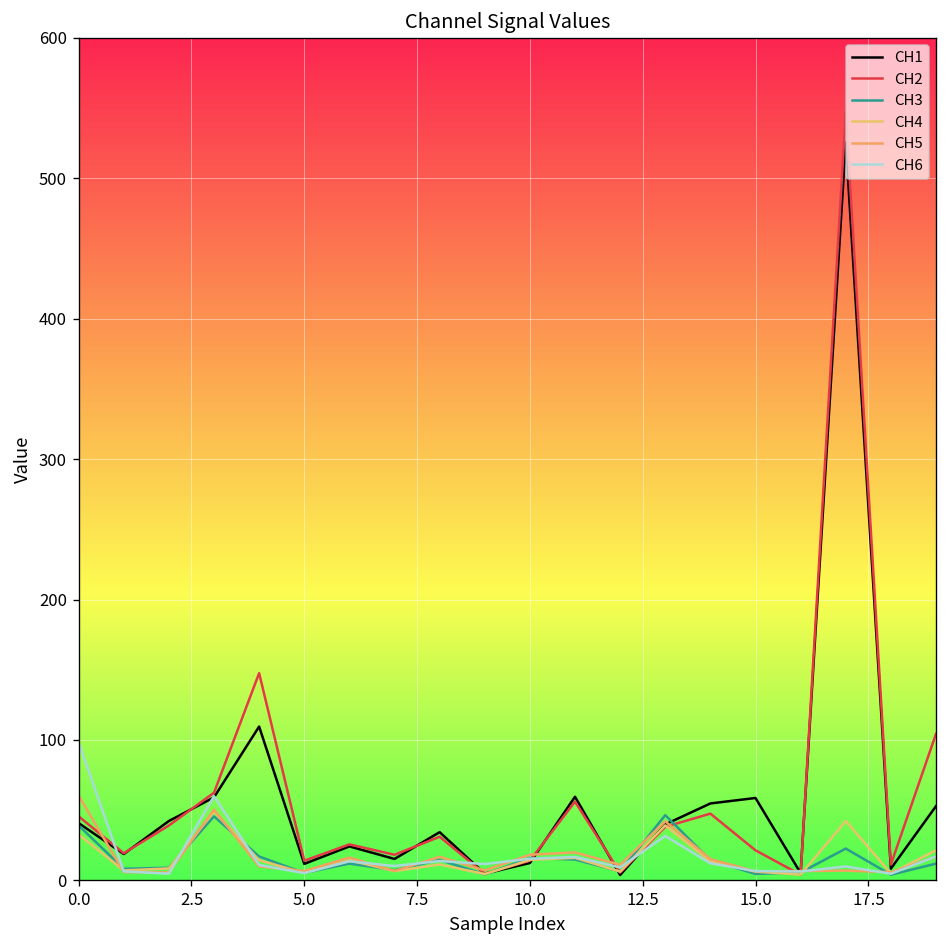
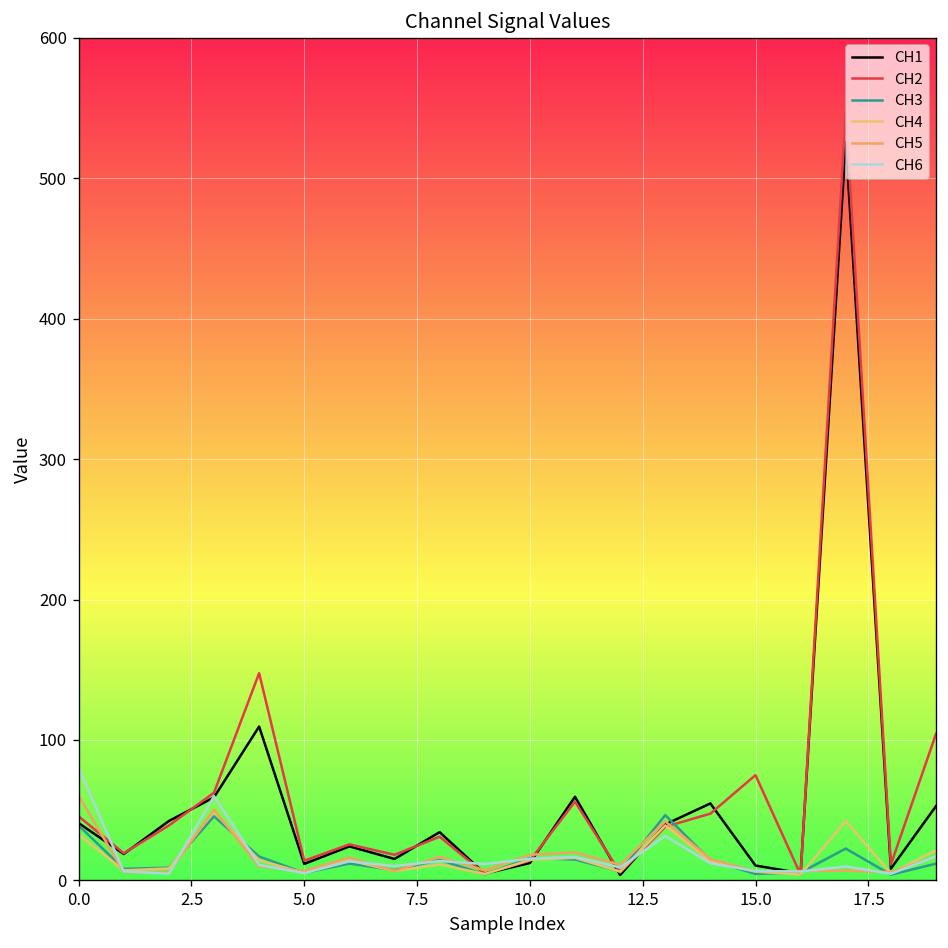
  {
    "CH1": {
      "5.0": 12,
-     "15.0": 59
+     "15.0": 11
    },
    "CH2": {
      "0.0": 46,
      "5.0": 14,
-     "15.0": 21
+     "15.0": 75
    },
    "CH6": {
-     "0.0": 98
+     "0.0": 80
    }
  }
